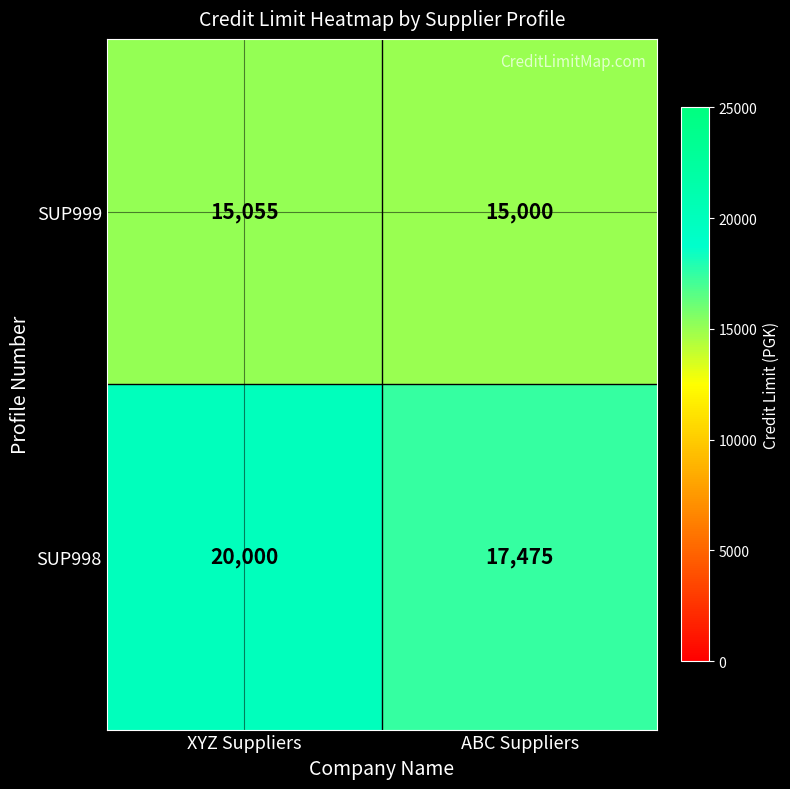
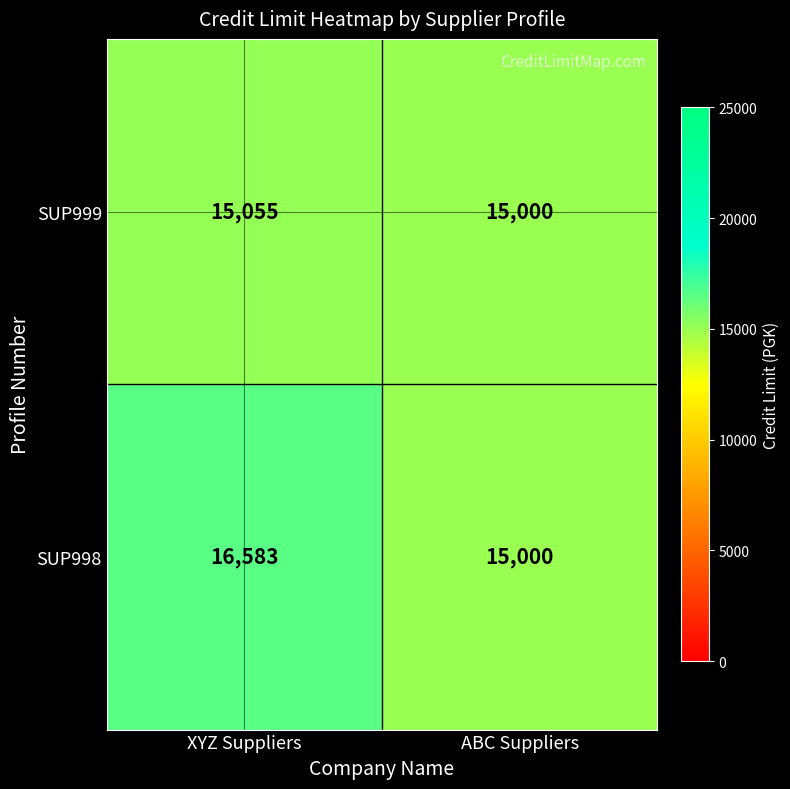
  {
    "SUP999": {
      "XYZ Suppliers": "15,055"
    },
    "SUP998": {
-     "XYZ Suppliers": "20,000",
-     "ABC Suppliers": "17,475"
+     "XYZ Suppliers": "16,583",
+     "ABC Suppliers": "15,000"
    }
  }
